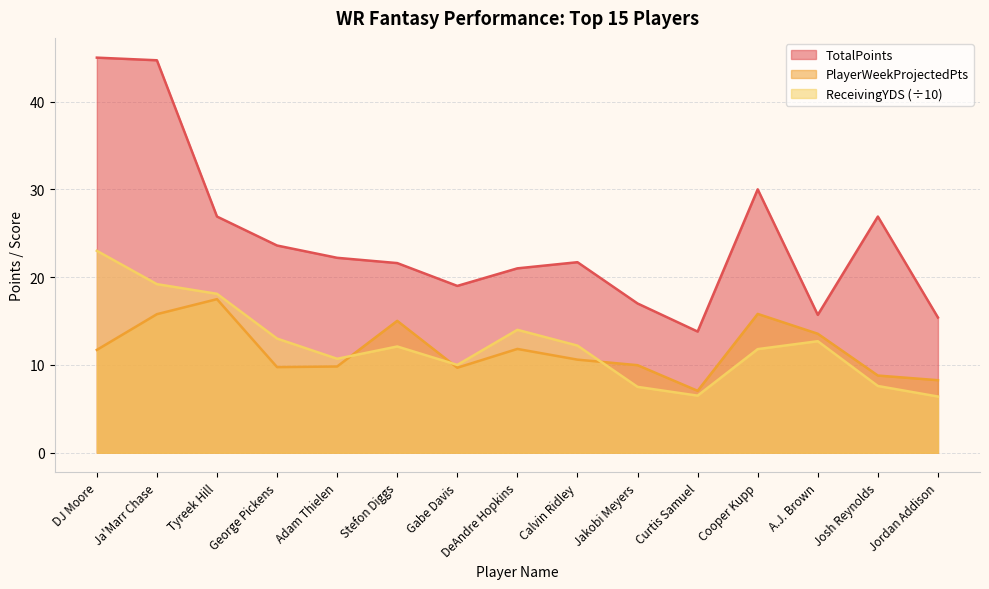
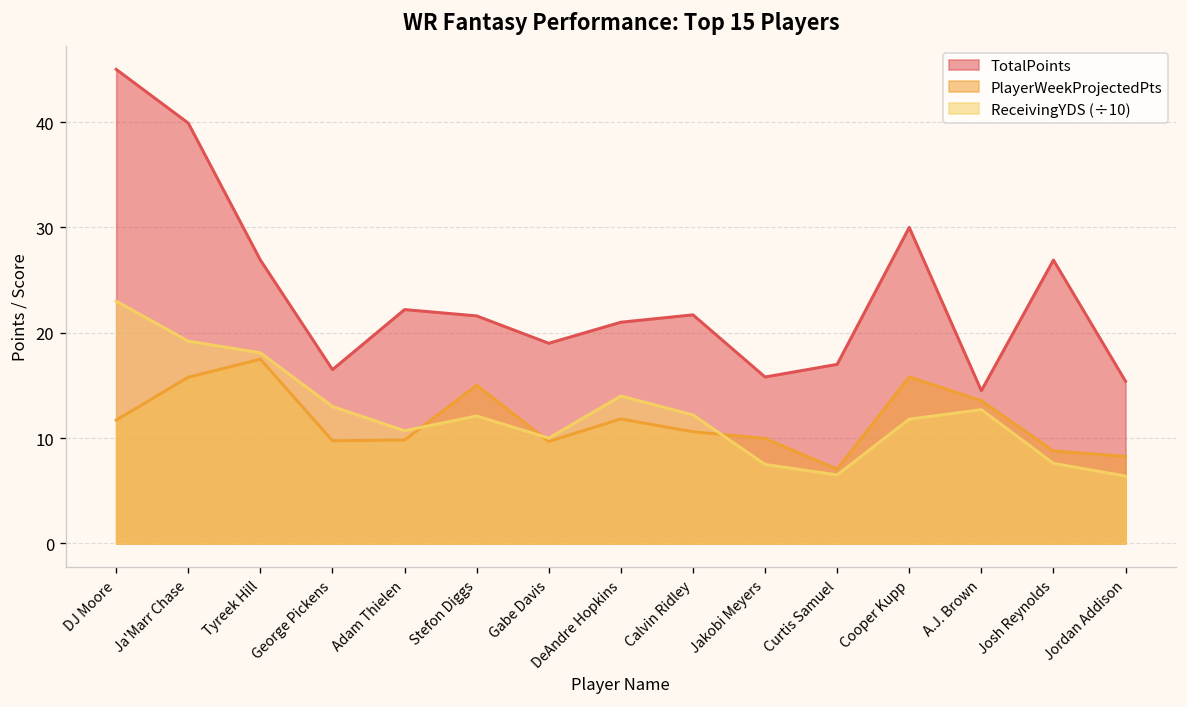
  {
    "TotalPoints": {
      "DJ Moore": 45,
-     "Ja'Marr Chase": 45,
+     "Ja'Marr Chase": 40,
      "Tyreek Hill": 27,
-     "George Pickens": 24,
+     "George Pickens": 17,
      "Adam Thielen": 22,
      "Stefon Diggs": 22,
      "Gabe Davis": 19,
      "DeAndre Hopkins": 21,
      "Calvin Ridley": 22,
-     "Jakobi Meyers": 17,
-     "Curtis Samuel": 14,
+     "Jakobi Meyers": 16,
+     "Curtis Samuel": 17,
      "Cooper Kupp": 30,
-     "A.J. Brown": 16,
+     "A.J. Brown": 15,
      "Josh Reynolds": 27,
      "Jordan Addison": 15
    }
  }
